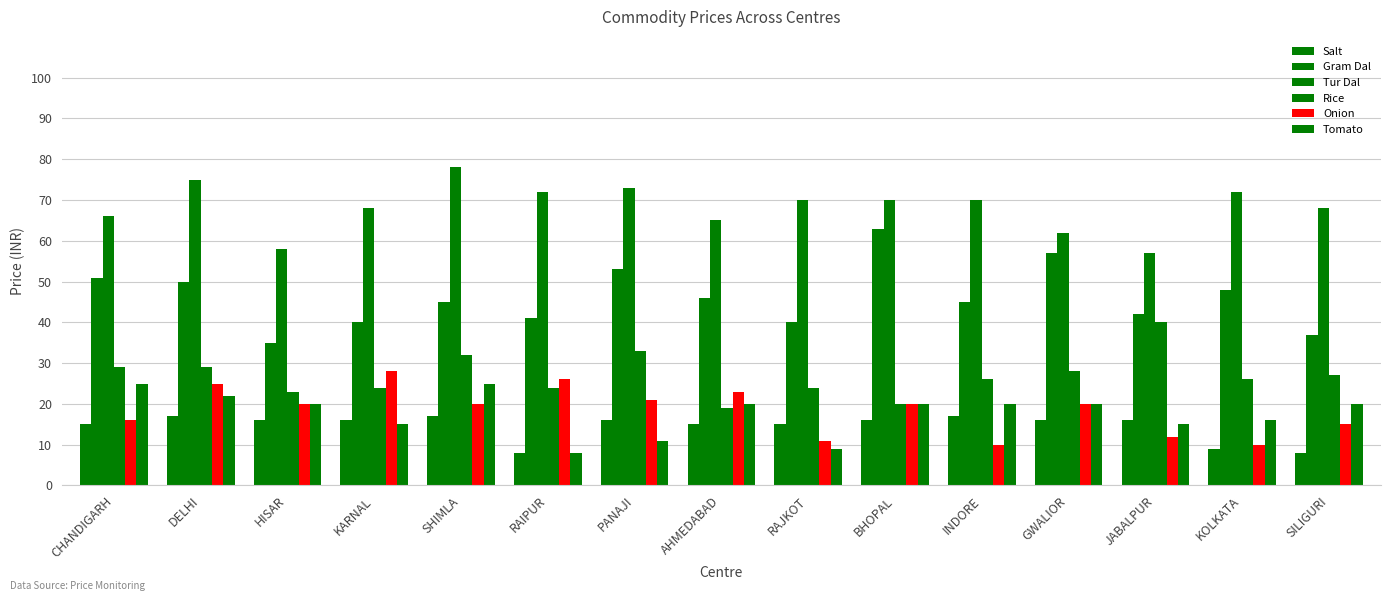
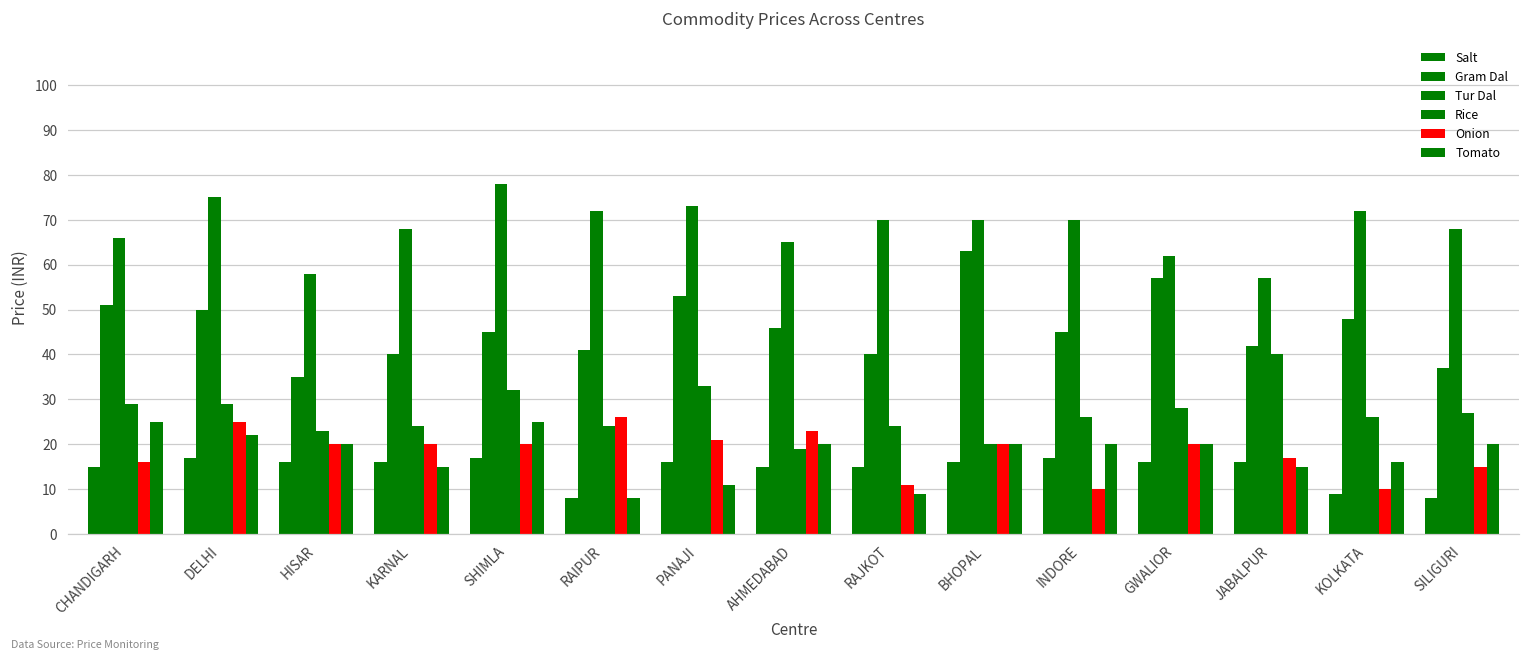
  {
    "Onion": {
      "CHANDIGARH": 16,
      "DELHI": 25,
      "HISAR": 20,
-     "KARNAL": 28,
+     "KARNAL": 20,
      "SHIMLA": 20,
      "RAIPUR": 26,
      "PANAJI": 21,
      "AHMEDABAD": 23,
      "RAJKOT": 11,
      "BHOPAL": 20,
      "INDORE": 10,
      "GWALIOR": 20,
-     "JABALPUR": 12,
+     "JABALPUR": 17,
      "KOLKATA": 10,
      "SILIGURI": 15
    }
  }
